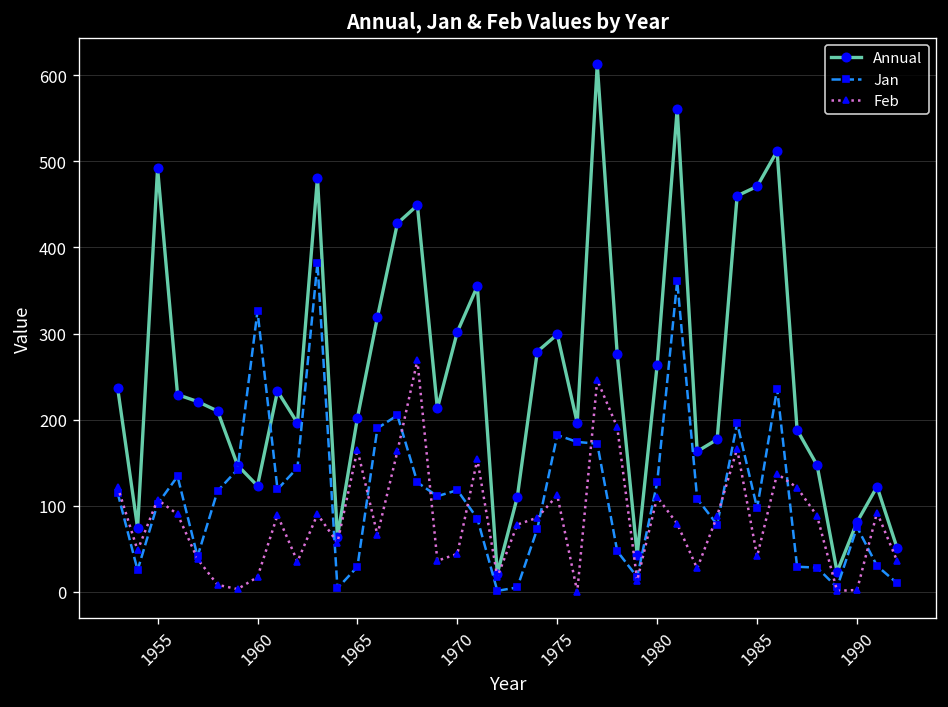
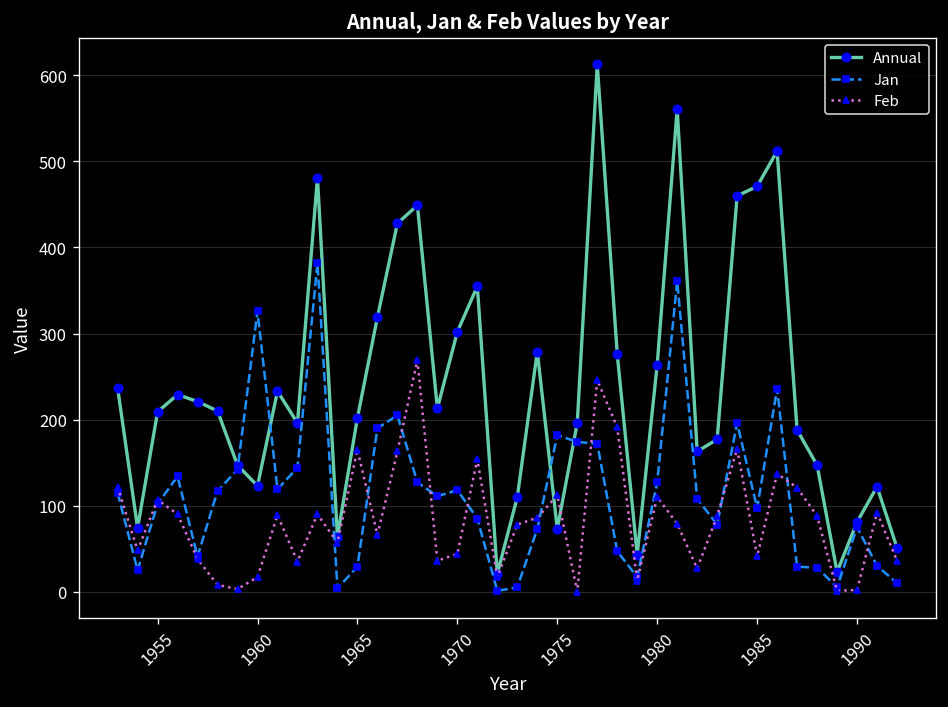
  {
    "Annual": {
-     "1955": 490,
+     "1955": 210,
      "1960": 120,
      "1965": 200,
      "1970": 300,
-     "1975": 300,
+     "1975": 70,
      "1980": 260,
      "1985": 470,
      "1990": 80
    },
    "Jan": {
      "1955": 100,
      "1960": 330,
      "1965": 30,
      "1970": 120,
      "1975": 180,
      "1980": 130,
      "1985": 100,
      "1990": 80
    },
    "Feb": {
      "1955": 110,
      "1960": 20,
      "1965": 170,
      "1970": 40,
      "1975": 110,
      "1980": 110,
      "1985": 40,
      "1990": 0
    }
  }
